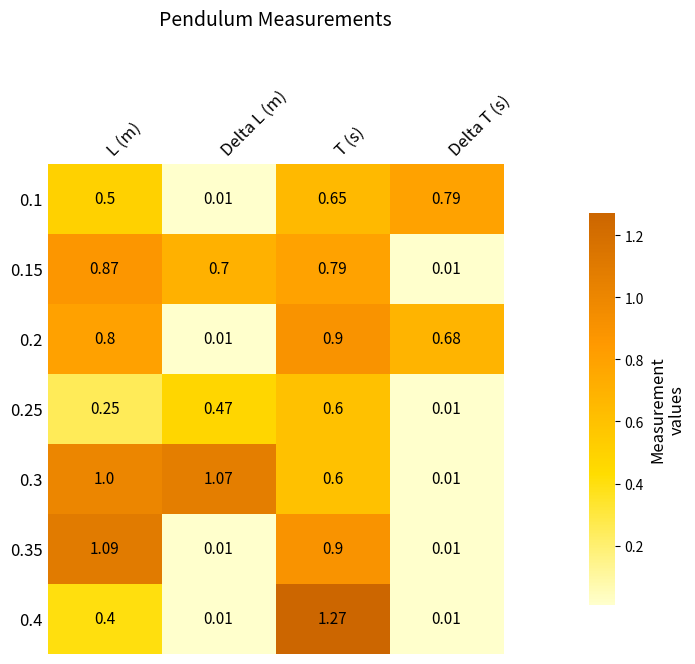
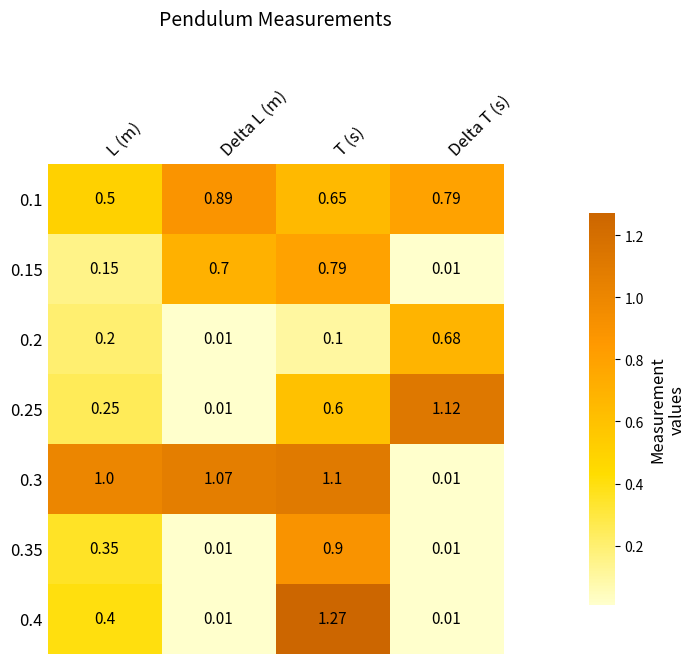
  {
    "0.1": {
      "L (m)": 0.5,
-     "Delta L (m)": 0.01,
+     "Delta L (m)": 0.89,
      "T (s)": 0.65,
      "Delta T (s)": 0.79
    },
    "0.15": {
-     "L (m)": 0.87,
+     "L (m)": 0.15,
      "Delta L (m)": 0.7,
      "T (s)": 0.79,
      "Delta T (s)": 0.01
    },
    "0.2": {
-     "L (m)": 0.8,
+     "L (m)": 0.2,
      "Delta L (m)": 0.01,
-     "T (s)": 0.9,
+     "T (s)": 0.1,
      "Delta T (s)": 0.68
    },
    "0.25": {
      "L (m)": 0.25,
-     "Delta L (m)": 0.47,
+     "Delta L (m)": 0.01,
      "T (s)": 0.6,
-     "Delta T (s)": 0.01
+     "Delta T (s)": 1.12
    },
    "0.3": {
      "L (m)": 1.0,
      "Delta L (m)": 1.07,
-     "T (s)": 0.6,
+     "T (s)": 1.1,
      "Delta T (s)": 0.01
    },
    "0.35": {
-     "L (m)": 1.09,
+     "L (m)": 0.35,
      "Delta L (m)": 0.01,
      "T (s)": 0.9,
      "Delta T (s)": 0.01
    },
    "0.4": {
      "L (m)": 0.4,
      "Delta L (m)": 0.01,
      "T (s)": 1.27,
      "Delta T (s)": 0.01
    }
  }
